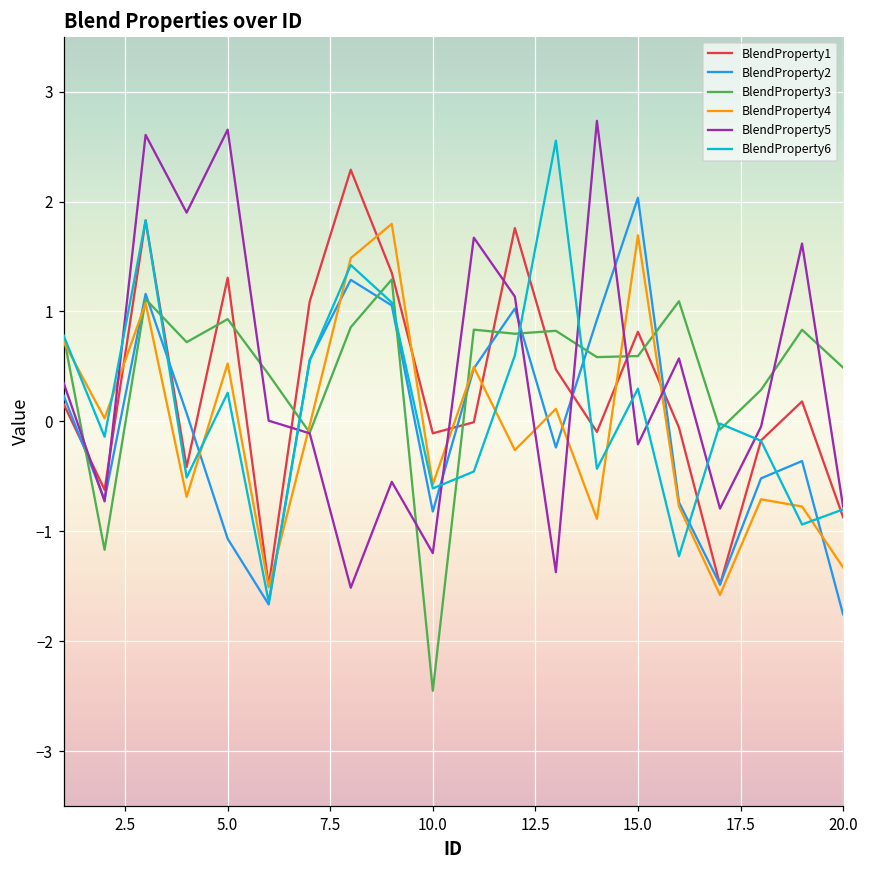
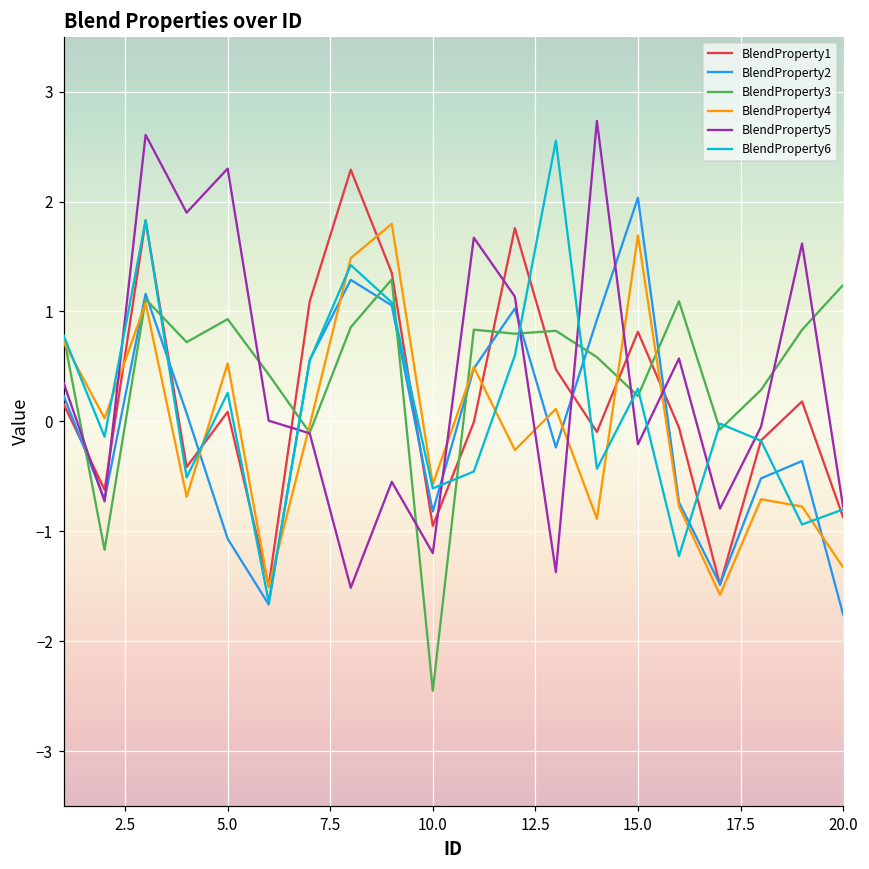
  {
    "BlendProperty1": {
-     "5.0": 1.3,
-     "10.0": -0.1,
+     "5.0": 0.1,
+     "10.0": -1.0,
      "15.0": 0.8,
      "20.0": -0.9
    },
    "BlendProperty3": {
      "5.0": 0.9,
      "10.0": -2.5,
-     "15.0": 0.6,
-     "20.0": 0.5
+     "15.0": 0.2,
+     "20.0": 1.2
    },
    "BlendProperty4": {
      "5.0": 0.5,
      "10.0": -0.6,
      "15.0": 1.7,
      "20.0": -1.3
    },
    "BlendProperty5": {
-     "5.0": 2.7,
+     "5.0": 2.3,
      "10.0": -1.2,
      "15.0": -0.2,
      "20.0": -0.8
    }
  }
